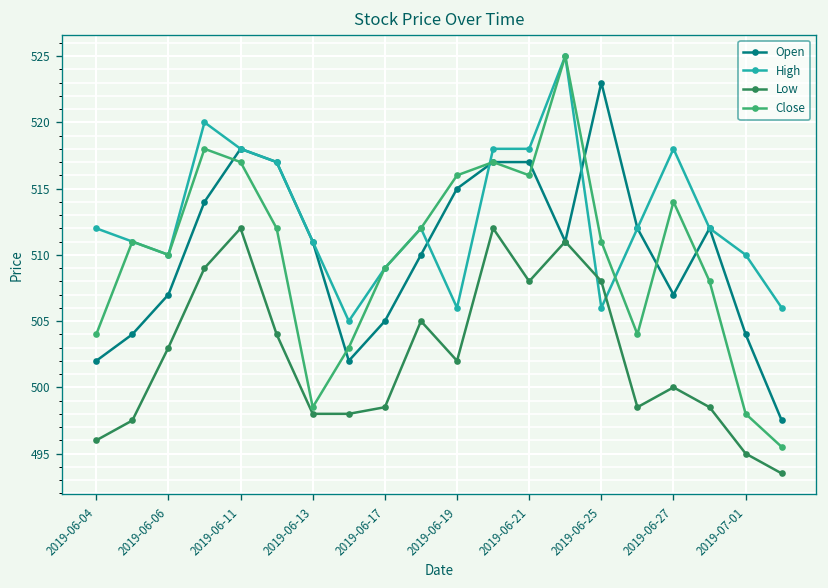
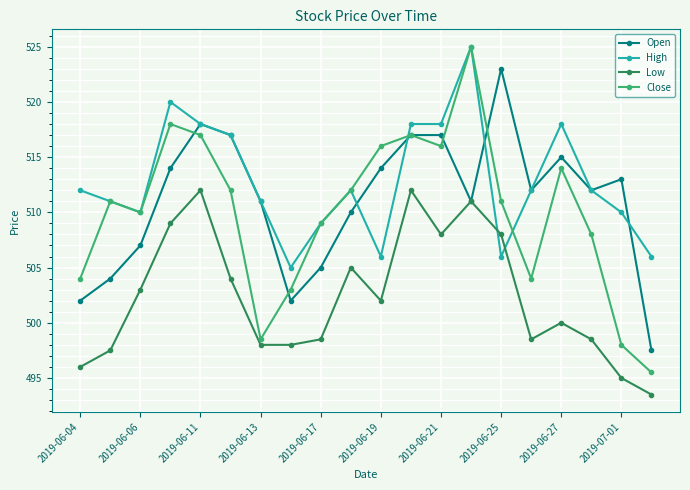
  {
    "Open": {
      "2019-06-04": 502,
      "2019-06-06": 507,
      "2019-06-17": 505,
-     "2019-06-19": 515,
+     "2019-06-19": 514,
      "2019-06-21": 517,
      "2019-06-25": 523,
-     "2019-06-27": 507,
-     "2019-07-01": 504
+     "2019-06-27": 515,
+     "2019-07-01": 513
    },
    "High": {
      "2019-06-04": 512,
      "2019-06-19": 506,
      "2019-06-21": 518,
      "2019-06-25": 506,
      "2019-06-27": 518,
      "2019-07-01": 510
    }
  }
